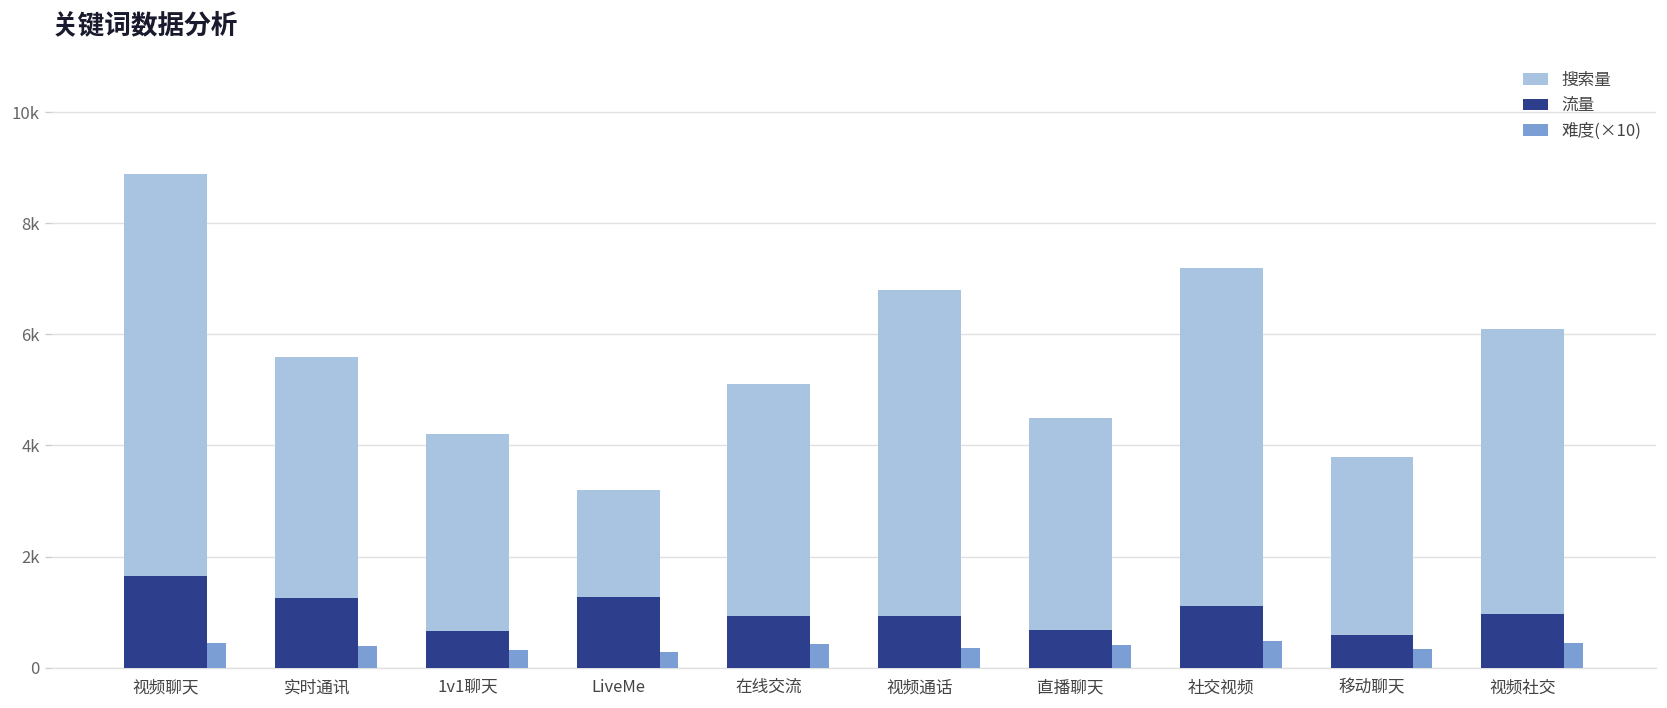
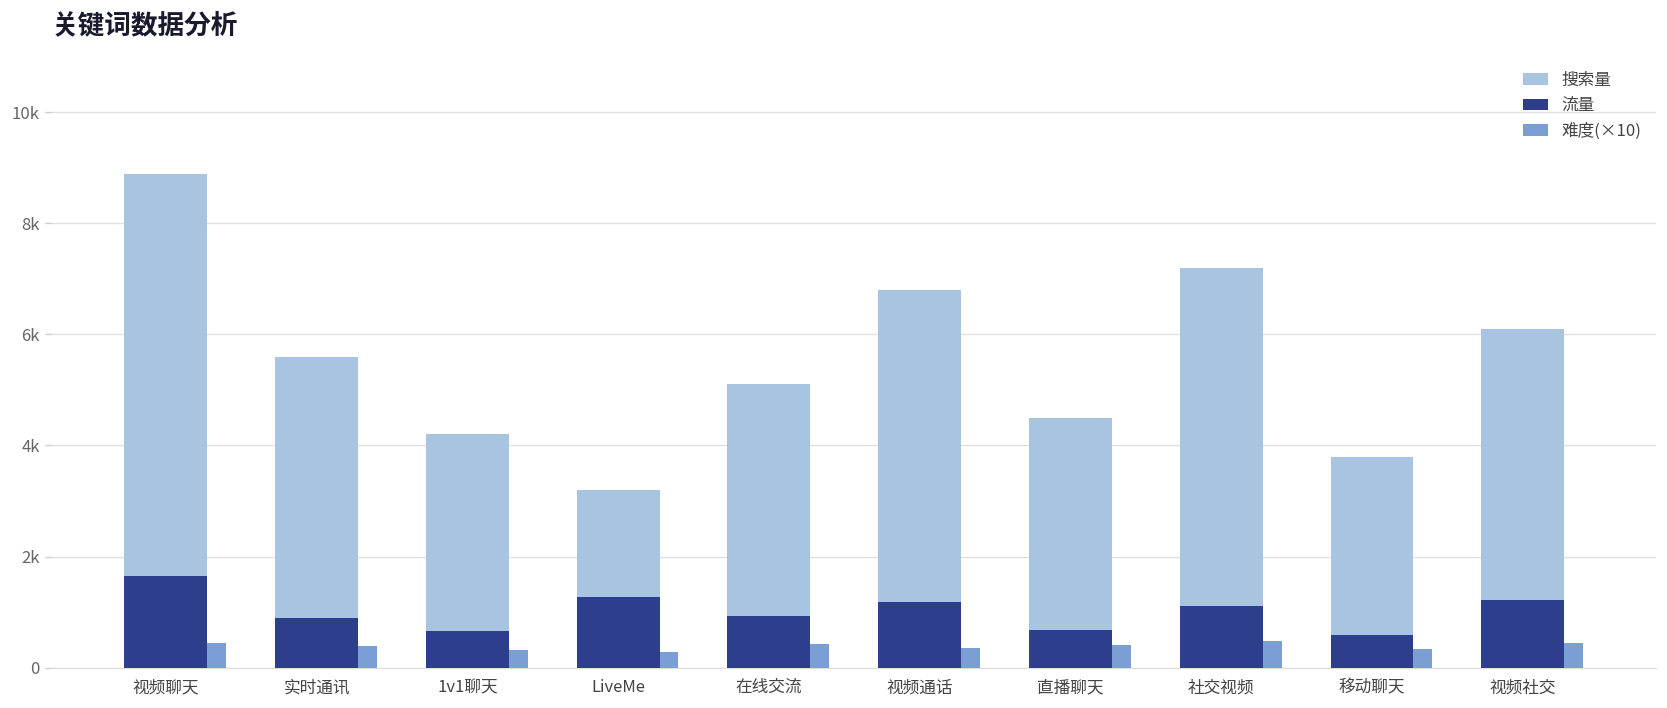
  {
    "流量": {
-     "实时通讯": 1300,
-     "视频通话": 900,
-     "视频社交": 1000
+     "实时通讯": 900,
+     "视频通话": 1200,
+     "视频社交": 1200
    }
  }
